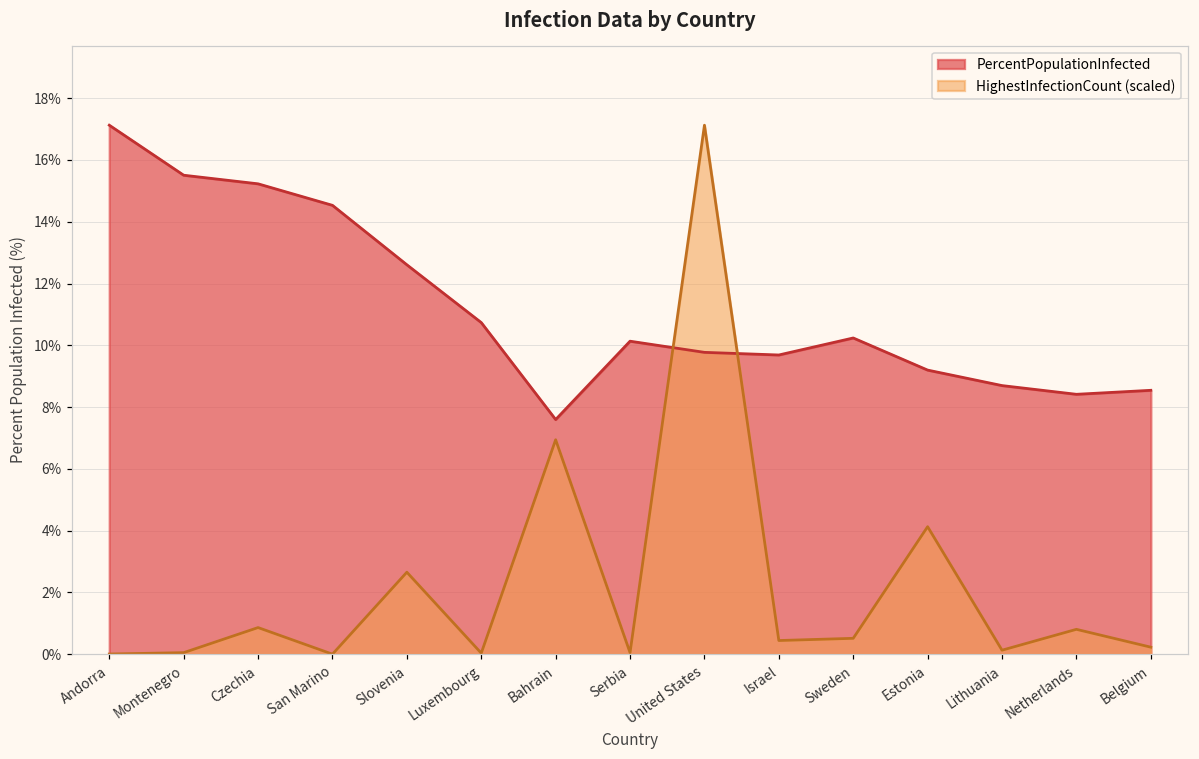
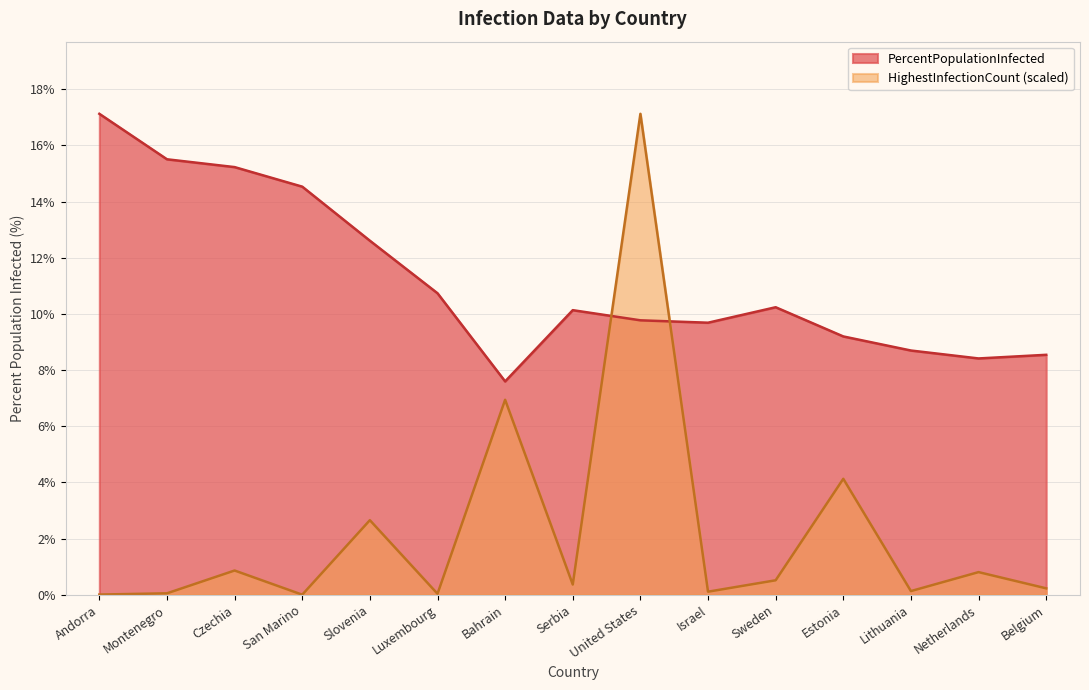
  {
    "PercentPopulationInfected": {
      "Andorra": "17.1%",
      "Montenegro": "15.5%",
      "Czechia": "15.2%",
      "San Marino": "14.5%",
      "Slovenia": "12.6%",
      "Luxembourg": "10.7%",
      "Bahrain": "7.6%",
      "Serbia": "10.1%",
      "United States": "9.8%",
      "Israel": "9.7%",
      "Sweden": "10.2%",
      "Estonia": "9.2%",
      "Lithuania": "8.7%",
      "Netherlands": "8.4%",
      "Belgium": "8.5%"
    },
    "HighestInfectionCount (scaled)": {
      "Andorra": "0.0%",
      "Montenegro": "0.1%",
      "Czechia": "0.9%",
      "San Marino": "0.0%",
      "Slovenia": "2.7%",
      "Luxembourg": "0.0%",
      "Bahrain": "6.9%",
-     "Serbia": "0.1%",
+     "Serbia": "0.4%",
      "United States": "17.1%",
-     "Israel": "0.4%",
+     "Israel": "0.1%",
      "Sweden": "0.5%",
      "Estonia": "4.1%",
      "Lithuania": "0.1%",
      "Netherlands": "0.8%",
      "Belgium": "0.2%"
    }
  }
